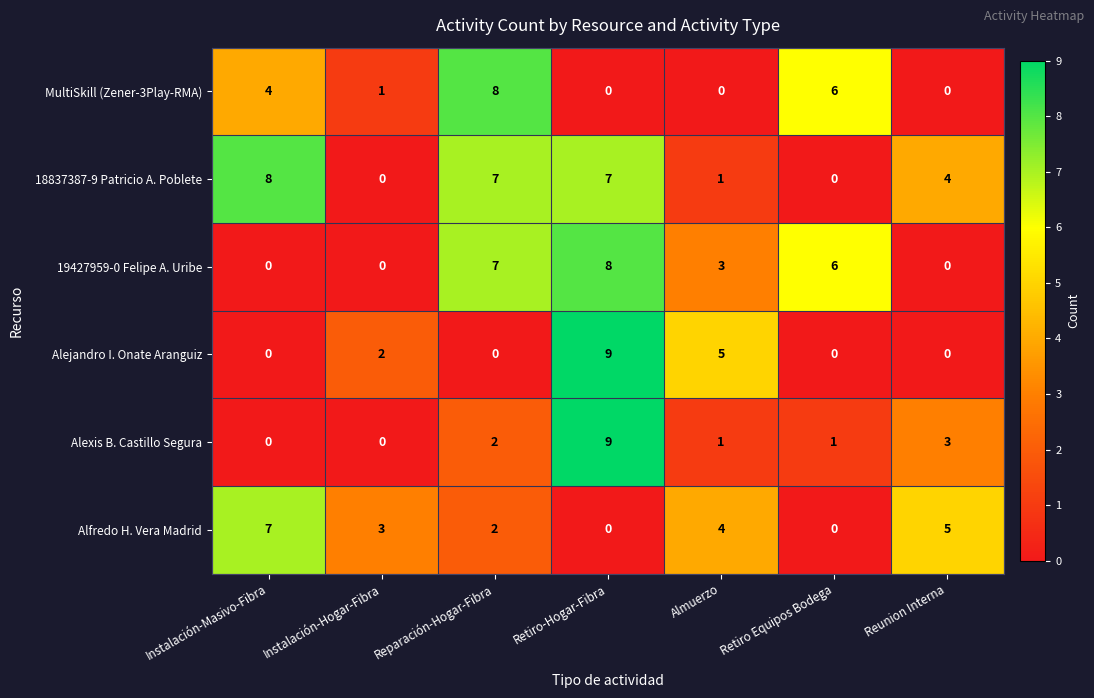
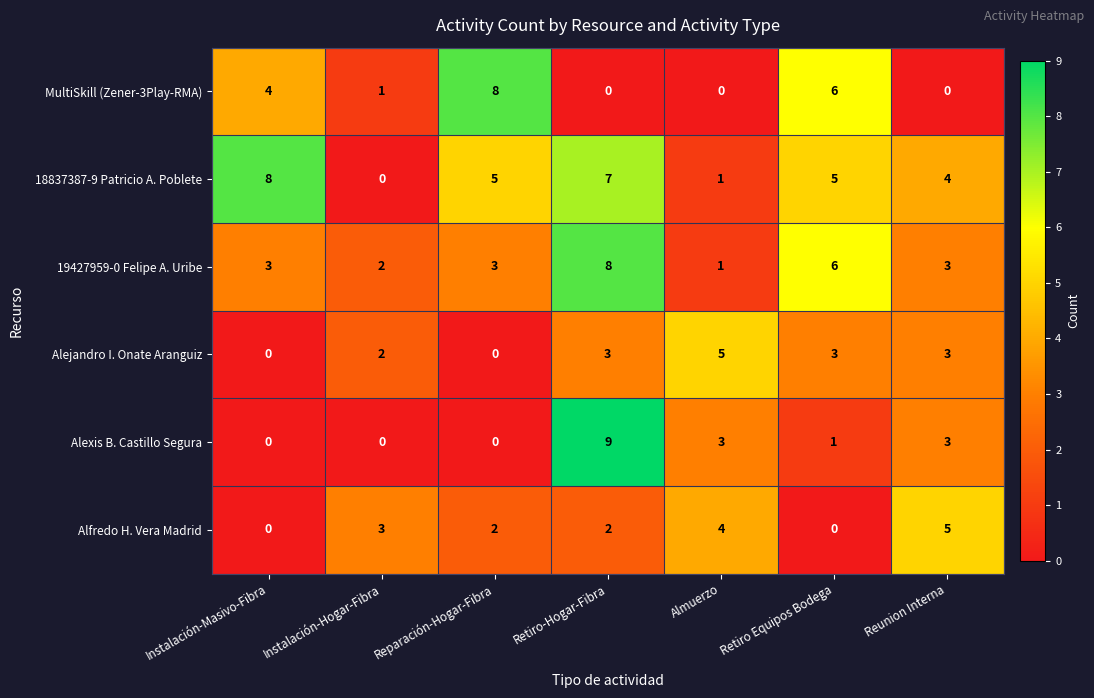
  {
    "MultiSkill (Zener-3Play-RMA)": {
      "Instalación-Masivo-Fibra": 4,
      "Instalación-Hogar-Fibra": 1,
      "Reparación-Hogar-Fibra": 8,
      "Retiro-Hogar-Fibra": 0,
      "Almuerzo": 0,
      "Retiro Equipos Bodega": 6,
      "Reunion Interna": 0
    },
    "18837387-9 Patricio A. Poblete": {
      "Instalación-Masivo-Fibra": 8,
      "Instalación-Hogar-Fibra": 0,
-     "Reparación-Hogar-Fibra": 7,
+     "Reparación-Hogar-Fibra": 5,
      "Retiro-Hogar-Fibra": 7,
      "Almuerzo": 1,
-     "Retiro Equipos Bodega": 0,
+     "Retiro Equipos Bodega": 5,
      "Reunion Interna": 4
    },
    "19427959-0 Felipe A. Uribe": {
-     "Instalación-Masivo-Fibra": 0,
-     "Instalación-Hogar-Fibra": 0,
-     "Reparación-Hogar-Fibra": 7,
+     "Instalación-Masivo-Fibra": 3,
+     "Instalación-Hogar-Fibra": 2,
+     "Reparación-Hogar-Fibra": 3,
      "Retiro-Hogar-Fibra": 8,
-     "Almuerzo": 3,
+     "Almuerzo": 1,
      "Retiro Equipos Bodega": 6,
-     "Reunion Interna": 0
+     "Reunion Interna": 3
    },
    "Alejandro I. Onate Aranguiz": {
      "Instalación-Masivo-Fibra": 0,
      "Instalación-Hogar-Fibra": 2,
      "Reparación-Hogar-Fibra": 0,
-     "Retiro-Hogar-Fibra": 9,
+     "Retiro-Hogar-Fibra": 3,
      "Almuerzo": 5,
-     "Retiro Equipos Bodega": 0,
-     "Reunion Interna": 0
+     "Retiro Equipos Bodega": 3,
+     "Reunion Interna": 3
    },
    "Alexis B. Castillo Segura": {
      "Instalación-Masivo-Fibra": 0,
      "Instalación-Hogar-Fibra": 0,
-     "Reparación-Hogar-Fibra": 2,
+     "Reparación-Hogar-Fibra": 0,
      "Retiro-Hogar-Fibra": 9,
-     "Almuerzo": 1,
+     "Almuerzo": 3,
      "Retiro Equipos Bodega": 1,
      "Reunion Interna": 3
    },
    "Alfredo H. Vera Madrid": {
-     "Instalación-Masivo-Fibra": 7,
+     "Instalación-Masivo-Fibra": 0,
      "Instalación-Hogar-Fibra": 3,
      "Reparación-Hogar-Fibra": 2,
-     "Retiro-Hogar-Fibra": 0,
+     "Retiro-Hogar-Fibra": 2,
      "Almuerzo": 4,
      "Retiro Equipos Bodega": 0,
      "Reunion Interna": 5
    }
  }
